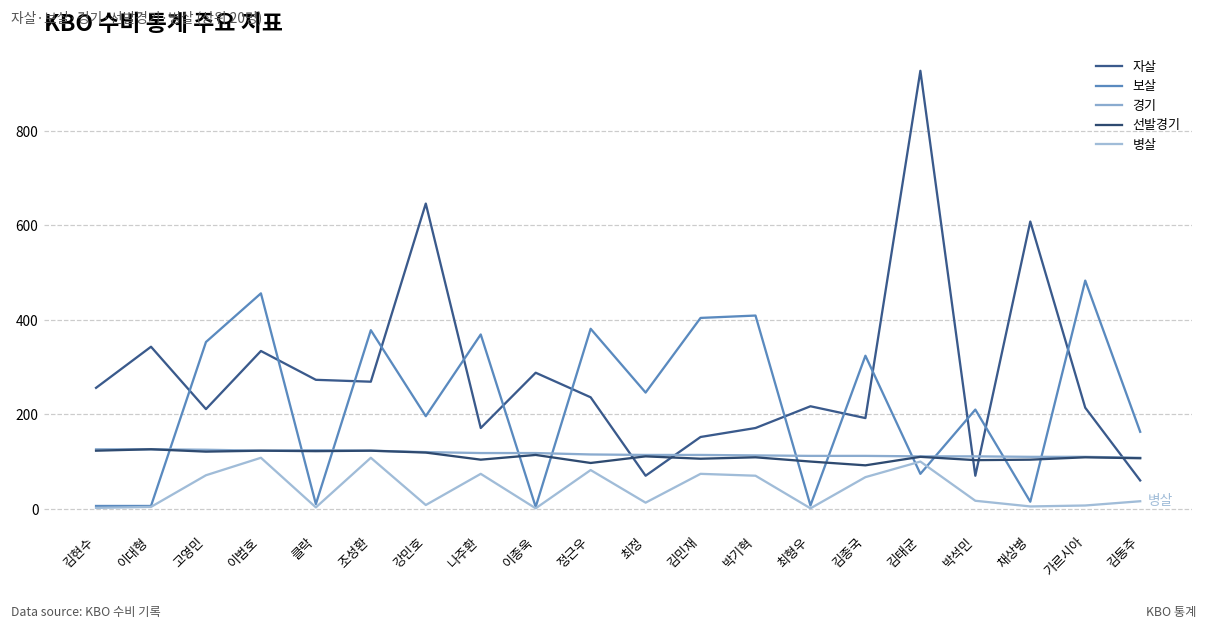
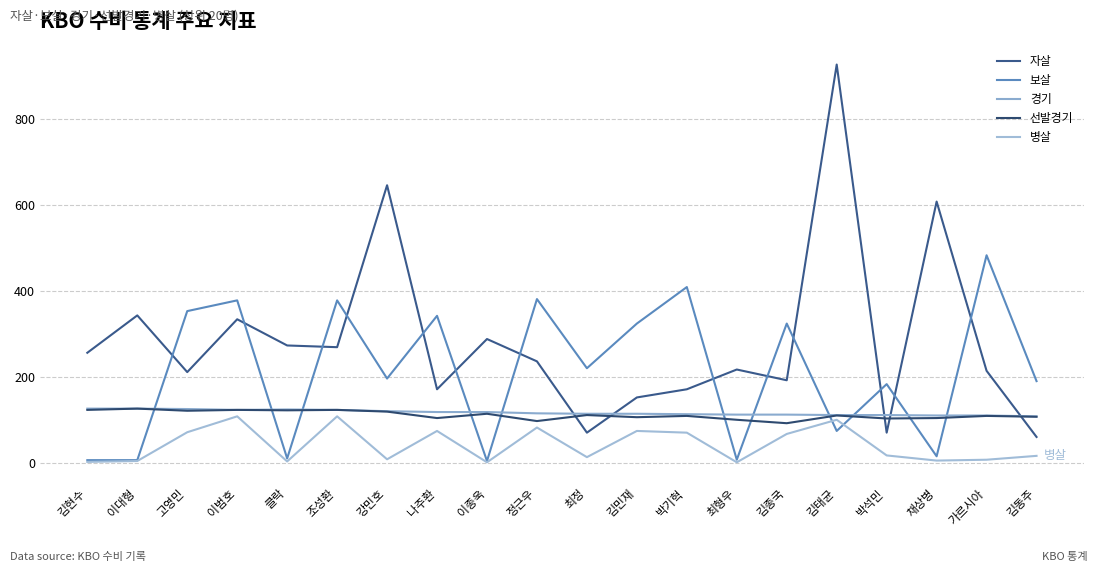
  {
    "보살": {
      "고영민": 350,
-     "이범호": 460,
+     "이범호": 380,
      "클락": 10,
      "조성환": 380,
      "강민호": 200,
-     "나주환": 370,
+     "나주환": 340,
      "정근우": 380,
-     "최정": 250,
-     "김민재": 400,
+     "최정": 220,
+     "김민재": 320,
      "박기혁": 410,
      "최형우": 10,
      "김종국": 320,
      "김태균": 70,
-     "박석민": 210,
+     "박석민": 180,
      "채상병": 20,
      "가르시아": 480,
-     "김동주": 160
+     "김동주": 190
    }
  }
